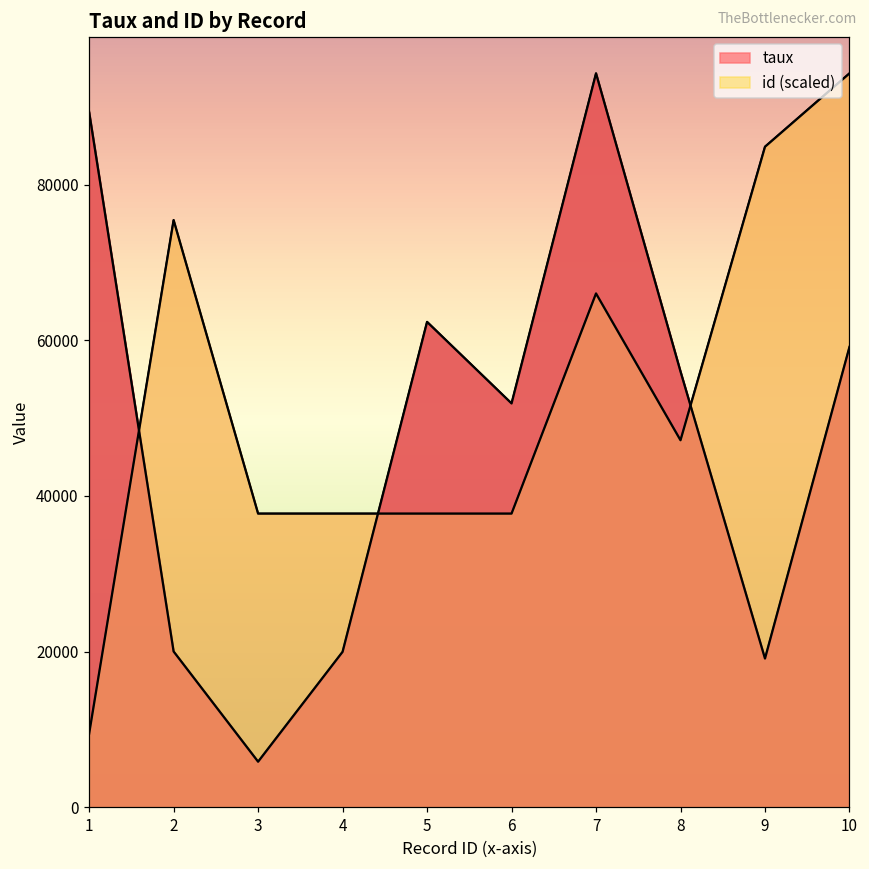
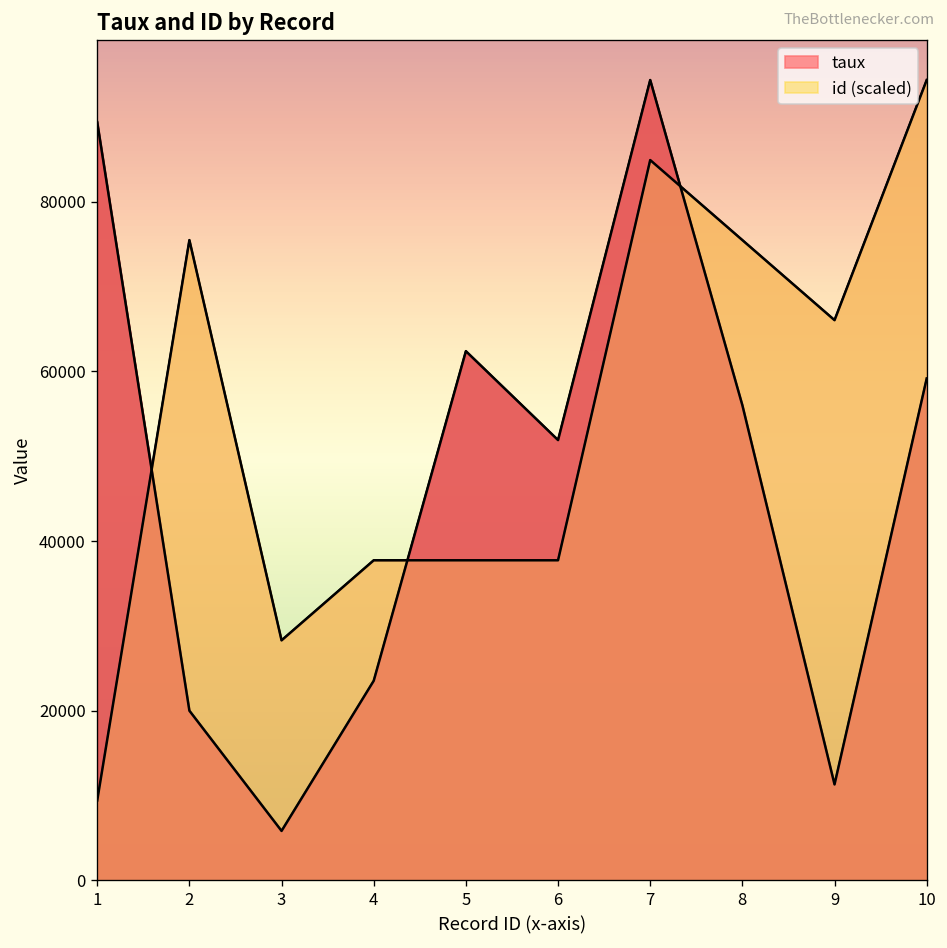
  {
    "taux": {
      "1": 89000,
      "2": 20000,
      "3": 6000,
-     "4": 20000,
+     "4": 24000,
      "5": 62000,
      "6": 52000,
      "7": 94000,
      "8": 56000,
-     "9": 19000,
+     "9": 11000,
      "10": 59000
    },
    "id (scaled)": {
      "1": 9000,
      "2": 75000,
-     "3": 38000,
+     "3": 28000,
      "4": 38000,
      "5": 38000,
      "6": 38000,
-     "7": 66000,
-     "8": 47000,
-     "9": 85000,
+     "7": 85000,
+     "8": 75000,
+     "9": 66000,
      "10": 94000
    }
  }
